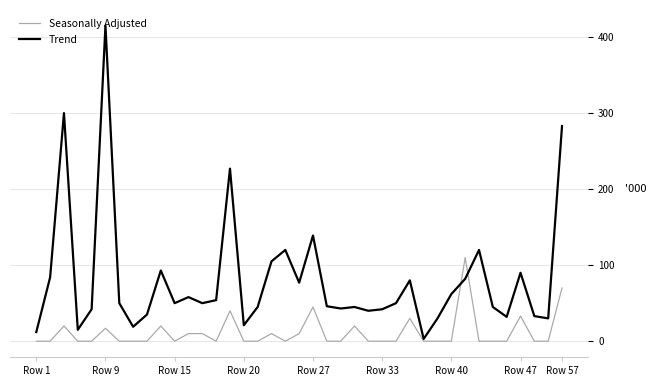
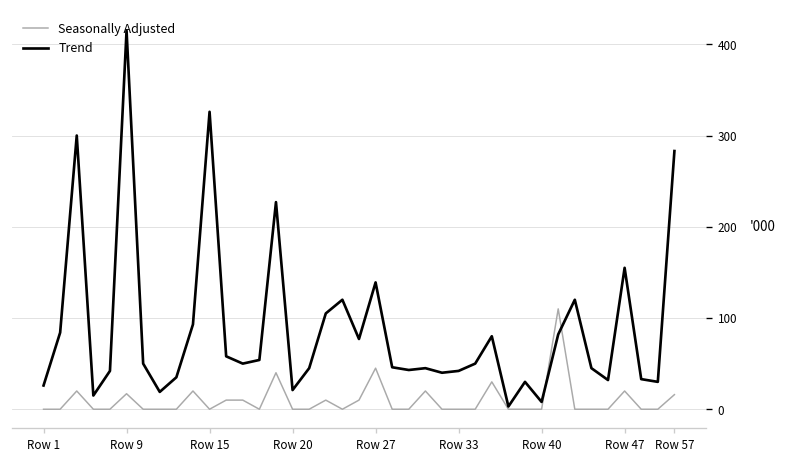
  {
    "Seasonally Adjusted": {
      "Row 1": 0,
      "Row 9": 20,
      "Row 15": 0,
      "Row 20": 0,
      "Row 27": 50,
      "Row 33": 0,
      "Row 40": 0,
-     "Row 47": 30,
-     "Row 57": 70
+     "Row 47": 20,
+     "Row 57": 20
    },
    "Trend": {
-     "Row 1": 10,
+     "Row 1": 30,
      "Row 9": 420,
-     "Row 15": 50,
+     "Row 15": 330,
      "Row 20": 20,
      "Row 27": 140,
      "Row 33": 40,
-     "Row 40": 60,
-     "Row 47": 90,
+     "Row 40": 10,
+     "Row 47": 160,
      "Row 57": 280
    }
  }
